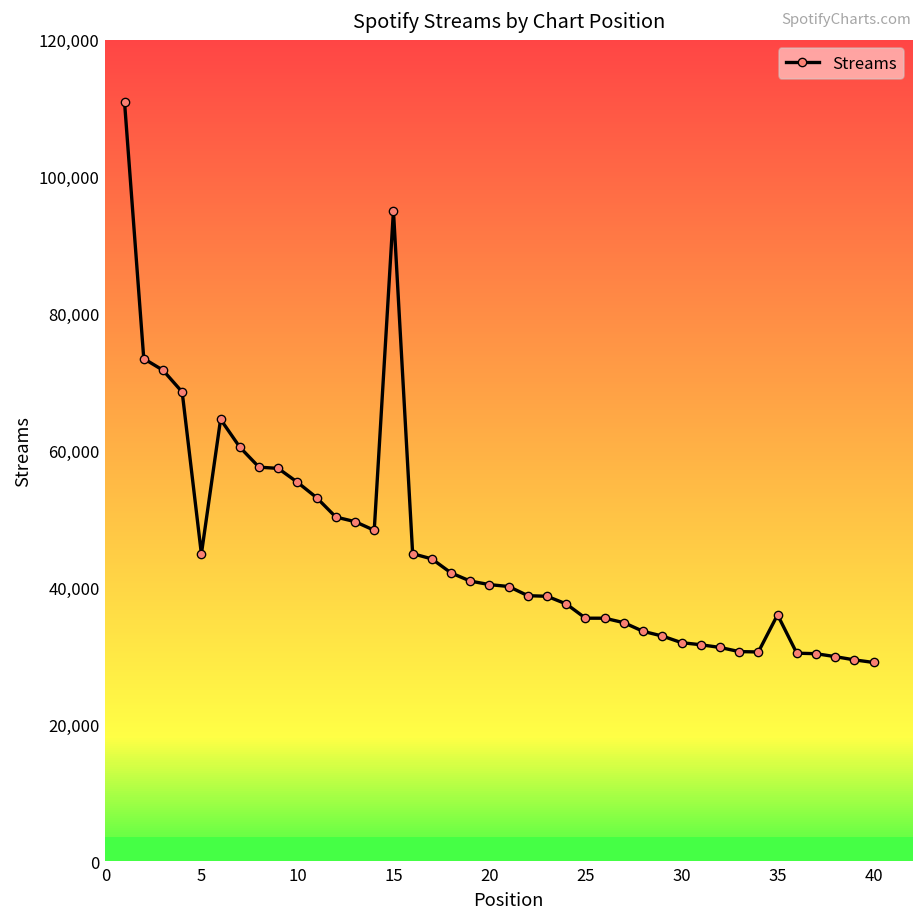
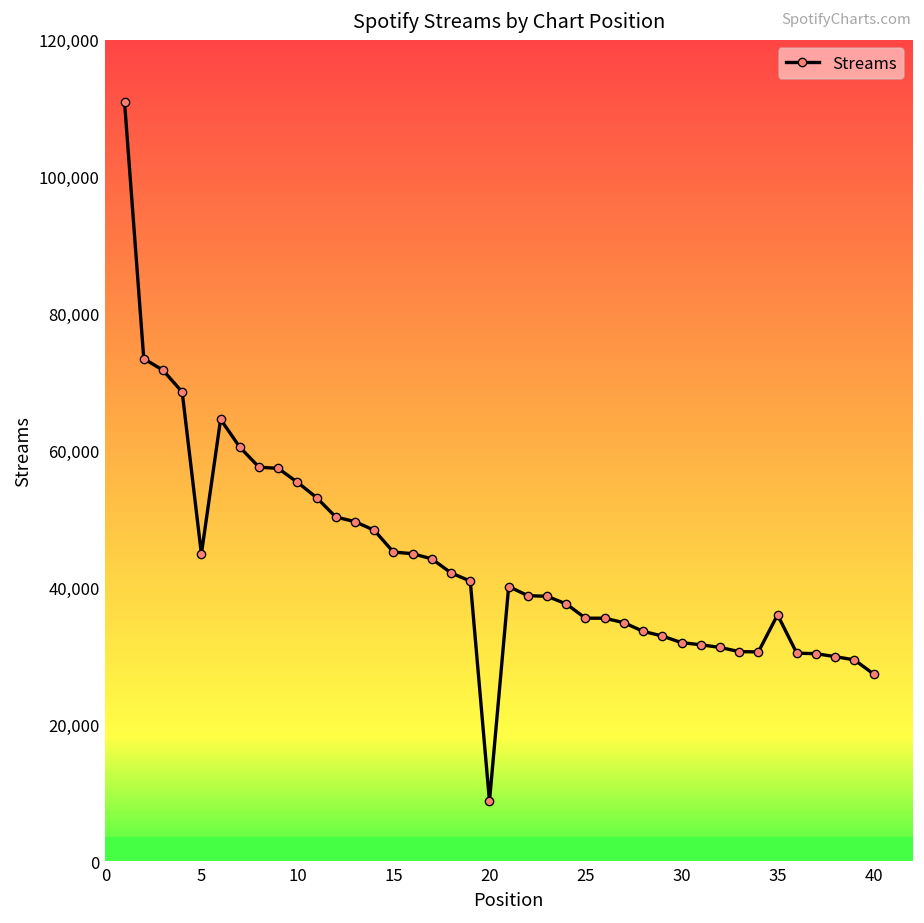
  {
    "Streams": {
      "5": "45,000",
      "10": "55,000",
-     "15": "95,000",
-     "20": "40,000",
+     "15": "45,000",
+     "20": "9,000",
      "25": "36,000",
      "30": "32,000",
      "35": "36,000",
-     "40": "29,000"
+     "40": "27,000"
    }
  }
